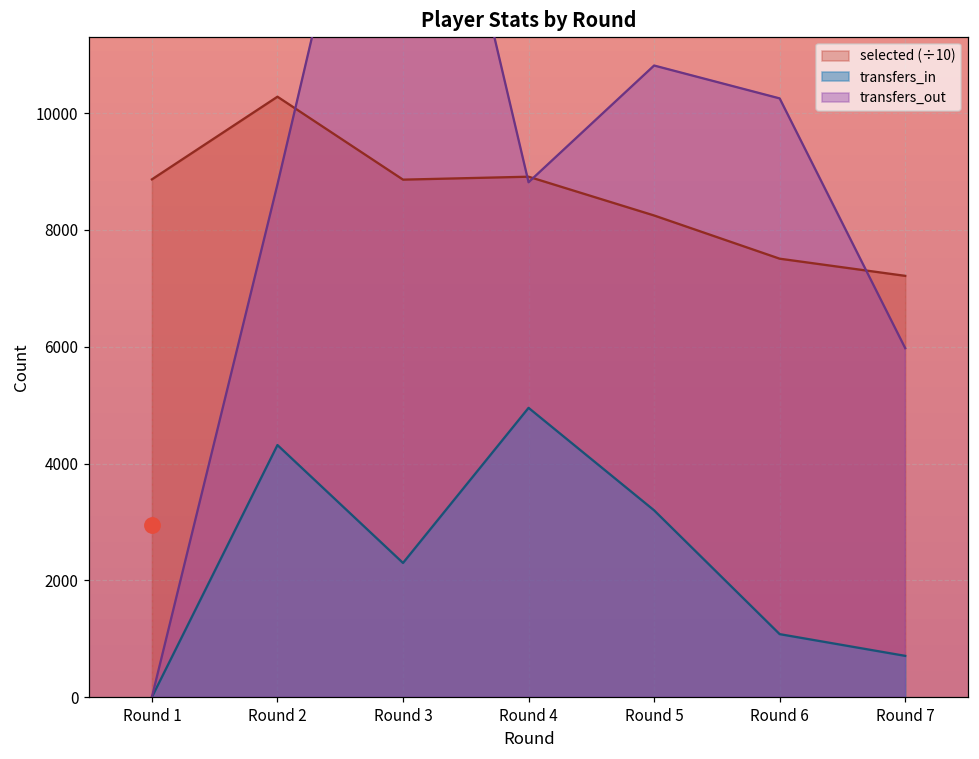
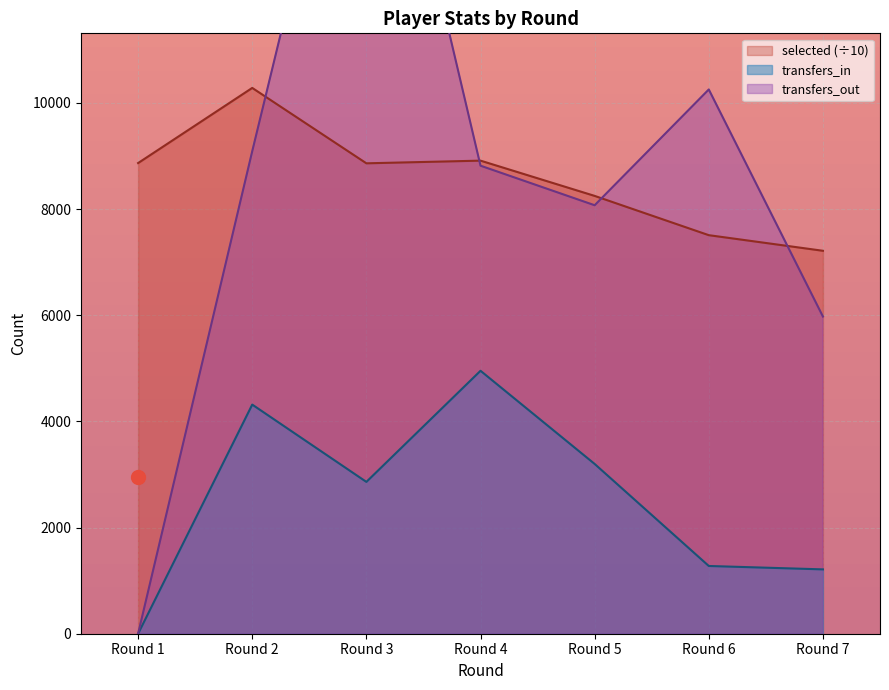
  {
    "transfers_in": {
      "Round 2": 4300,
-     "Round 3": 2300,
+     "Round 3": 2900,
      "Round 4": 5000,
      "Round 5": 3200,
-     "Round 6": 1100,
-     "Round 7": 700
+     "Round 6": 1300,
+     "Round 7": 1200
    },
    "transfers_out": {
-     "Round 2": 8800,
+     "Round 2": 9100,
      "Round 4": 8800,
-     "Round 5": 10800,
+     "Round 5": 8100,
      "Round 6": 10300,
      "Round 7": 6000
    }
  }
